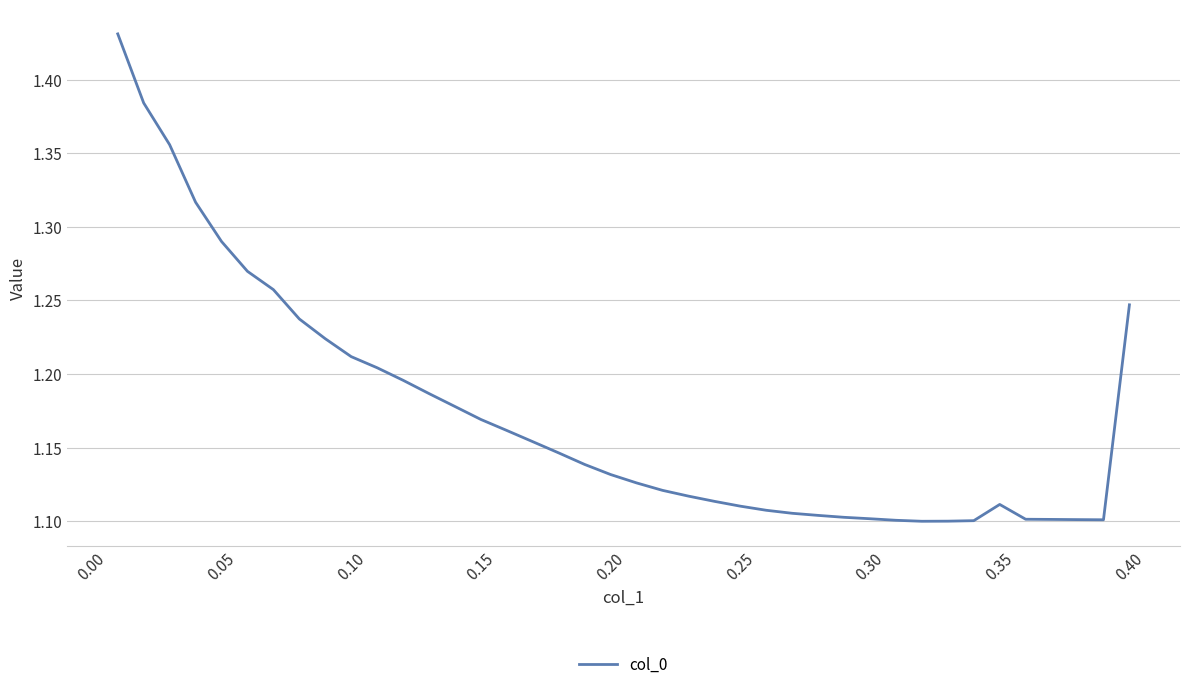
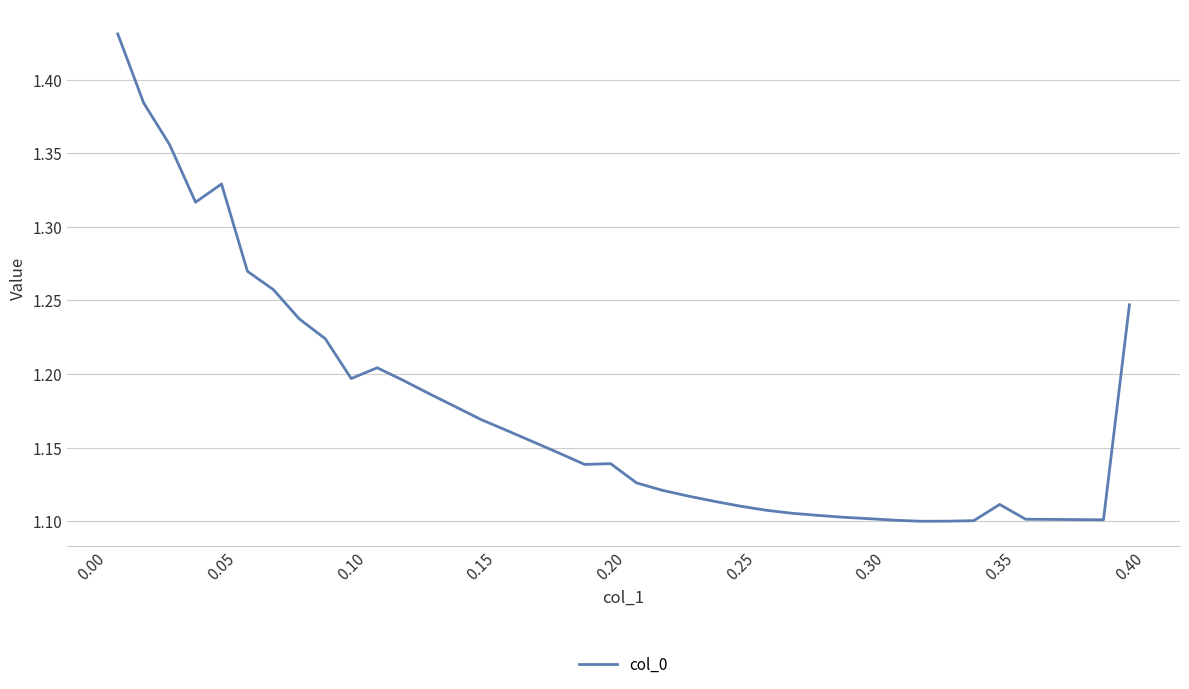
  {
-   "0.05": 1.290,
-   "0.10": 1.212,
+   "0.05": 1.329,
+   "0.10": 1.197,
    "0.15": 1.169,
-   "0.20": 1.132,
+   "0.20": 1.139,
    "0.25": 1.110,
    "0.30": 1.102,
    "0.35": 1.112,
    "0.40": 1.247
  }
